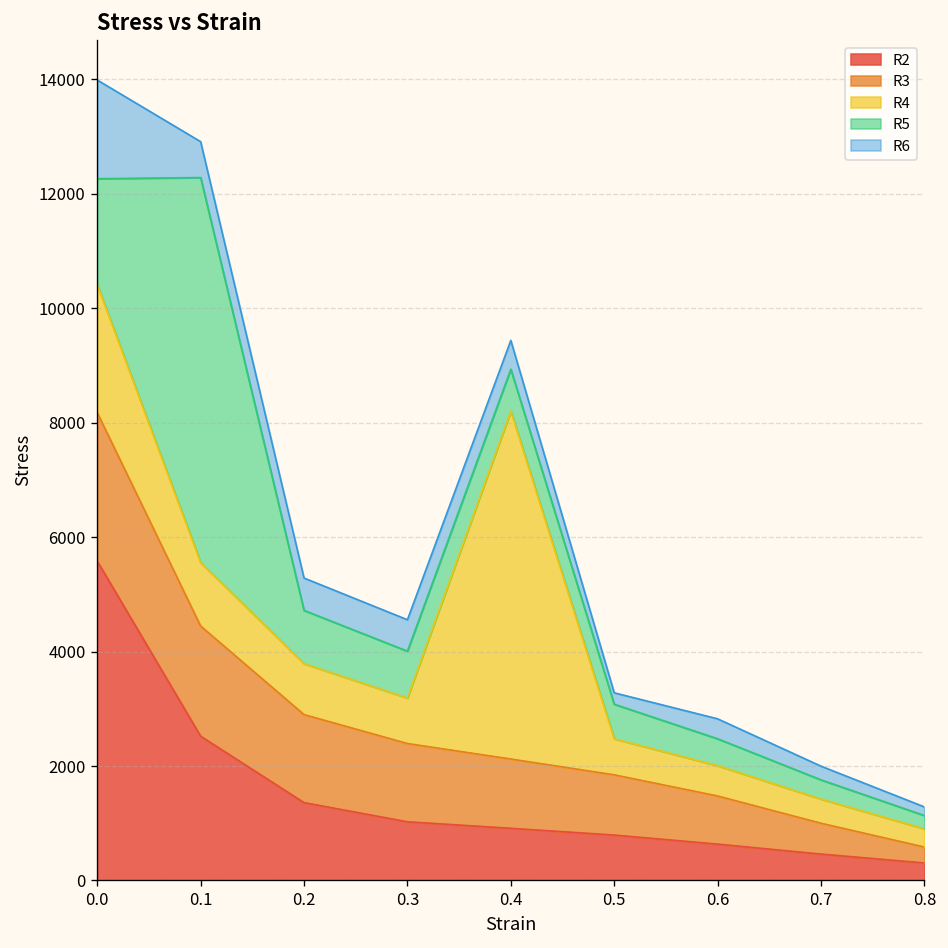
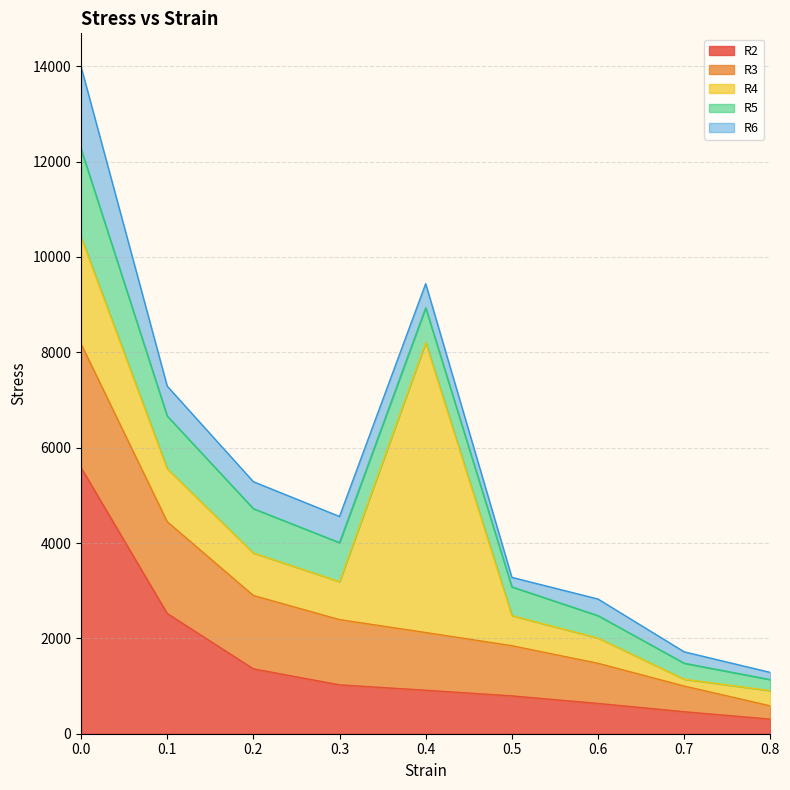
  {
    "R4": {
      "0.0": 2200,
      "0.1": 1100,
      "0.2": 900,
      "0.3": 800,
      "0.4": 6100,
      "0.5": 600,
      "0.6": 500,
-     "0.7": 400,
+     "0.7": 100,
      "0.8": 300
    },
    "R5": {
      "0.0": 1900,
-     "0.1": 6700,
+     "0.1": 1100,
      "0.2": 900,
      "0.3": 800,
      "0.4": 700,
      "0.5": 600,
      "0.6": 500,
      "0.7": 300,
      "0.8": 200
    },
    "R6": {
      "0.0": 1700,
      "0.1": 600,
      "0.2": 600,
      "0.3": 500,
      "0.4": 500,
      "0.5": 200,
      "0.6": 300,
      "0.7": 200,
      "0.8": 200
    }
  }
